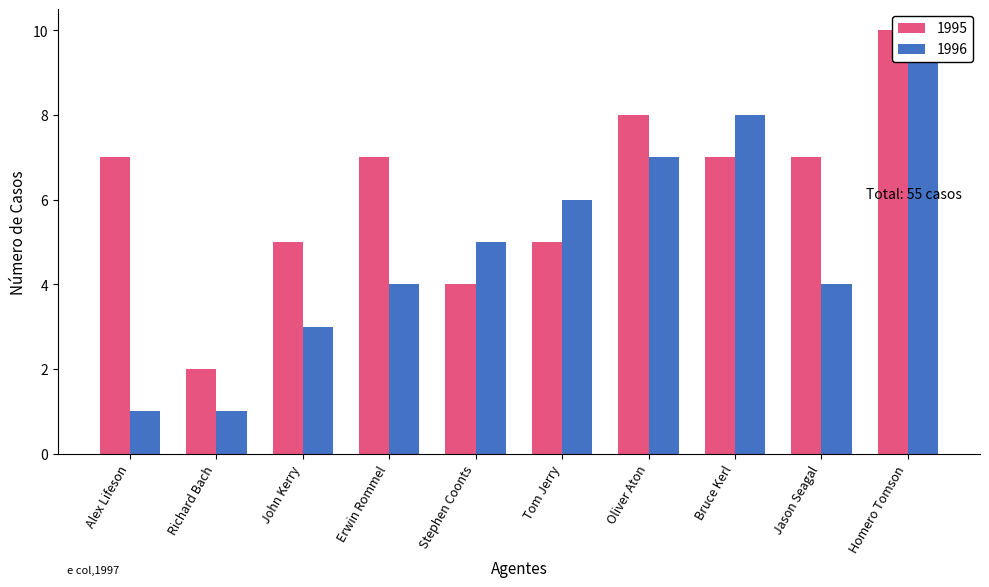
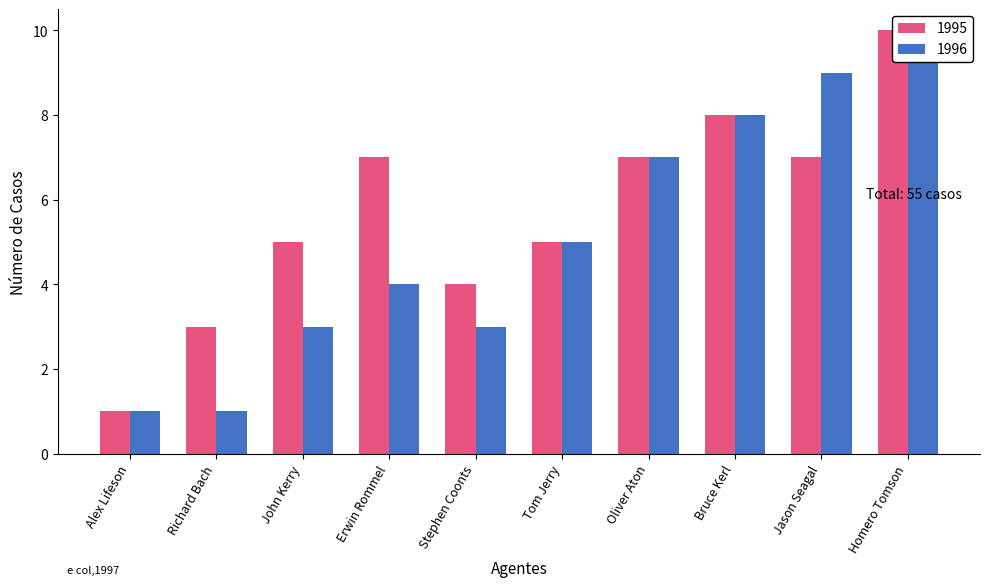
  {
    "1995": {
-     "Alex Lifeson": 7,
-     "Richard Bach": 2,
+     "Alex Lifeson": 1,
+     "Richard Bach": 3,
      "John Kerry": 5,
      "Erwin Rommel": 7,
      "Stephen Coonts": 4,
      "Tom Jerry": 5,
-     "Oliver Aton": 8,
-     "Bruce Kerl": 7,
+     "Oliver Aton": 7,
+     "Bruce Kerl": 8,
      "Jason Seagal": 7
    },
    "1996": {
      "Alex Lifeson": 1,
      "Richard Bach": 1,
      "John Kerry": 3,
      "Erwin Rommel": 4,
-     "Stephen Coonts": 5,
-     "Tom Jerry": 6,
+     "Stephen Coonts": 3,
+     "Tom Jerry": 5,
      "Oliver Aton": 7,
      "Bruce Kerl": 8,
-     "Jason Seagal": 4
+     "Jason Seagal": 9
    }
  }
